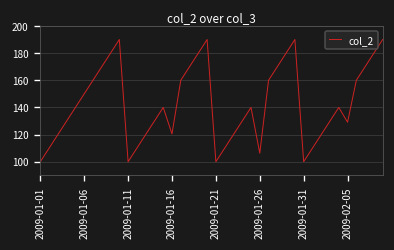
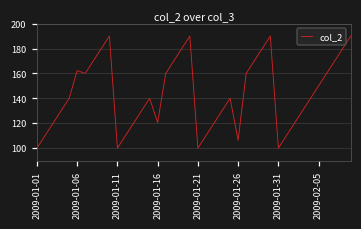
  {
    "2009-01-01": 100,
-   "2009-01-06": 150,
+   "2009-01-06": 162,
    "2009-01-11": 100,
    "2009-01-16": 121,
    "2009-01-21": 100,
    "2009-01-26": 106,
    "2009-01-31": 100,
-   "2009-02-05": 129
+   "2009-02-05": 150
  }
